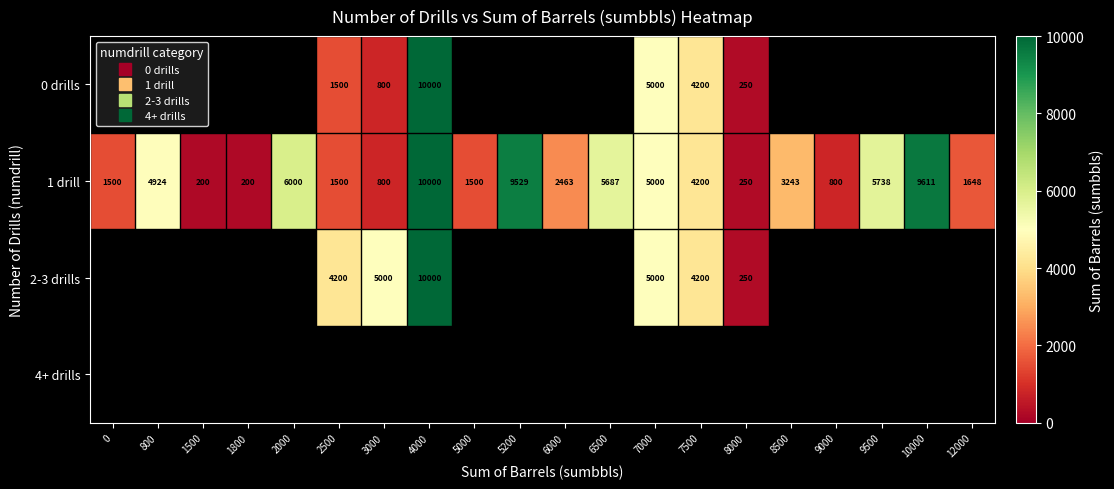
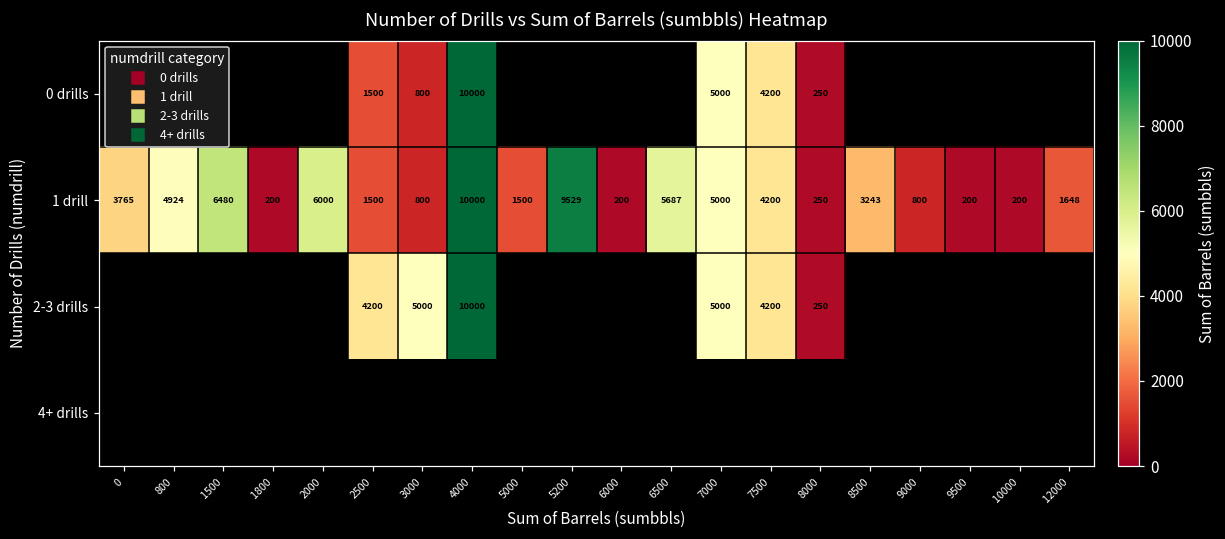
  {
    "0 drills": {
      "2500": 1500,
      "3000": 800,
      "4000": 10000,
      "7000": 5000,
      "7500": 4200,
      "8000": 250
    },
    "1 drill": {
-     "0": 1500,
+     "0": 3765,
      "800": 4924,
-     "1500": 200,
+     "1500": 6480,
      "1800": 200,
      "2000": 6000,
      "2500": 1500,
      "3000": 800,
      "4000": 10000,
      "5000": 1500,
      "5200": 9529,
-     "6000": 2463,
+     "6000": 200,
      "6500": 5687,
      "7000": 5000,
      "7500": 4200,
      "8000": 250,
      "8500": 3243,
      "9000": 800,
-     "9500": 5738,
-     "10000": 9611,
+     "9500": 200,
+     "10000": 200,
      "12000": 1648
    },
    "2-3 drills": {
      "2500": 4200,
      "3000": 5000,
      "4000": 10000,
      "7000": 5000,
      "7500": 4200,
      "8000": 250
    }
  }
